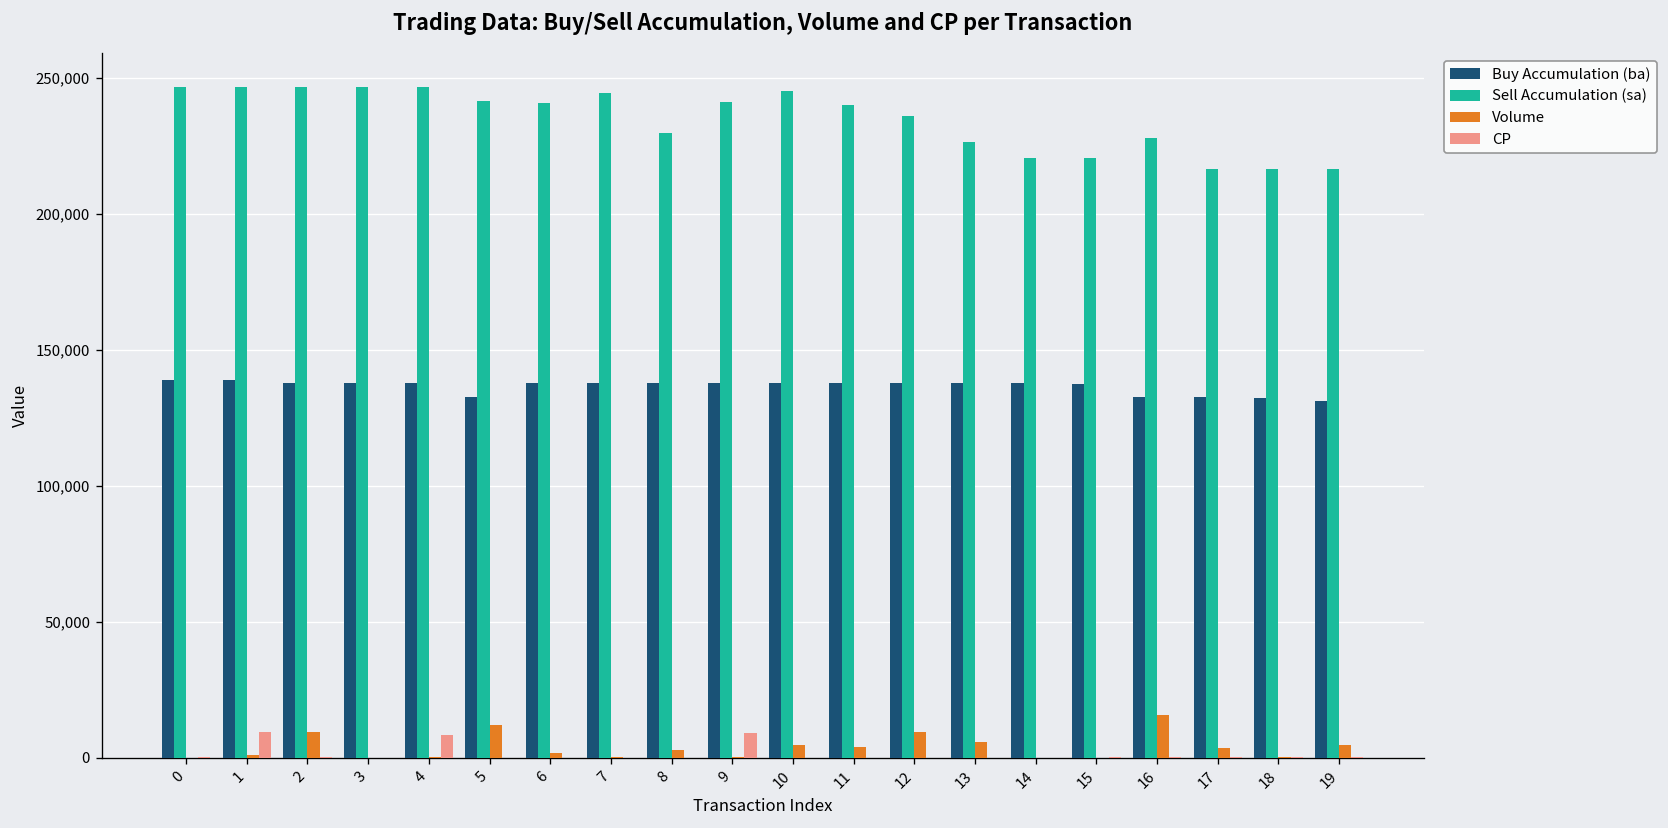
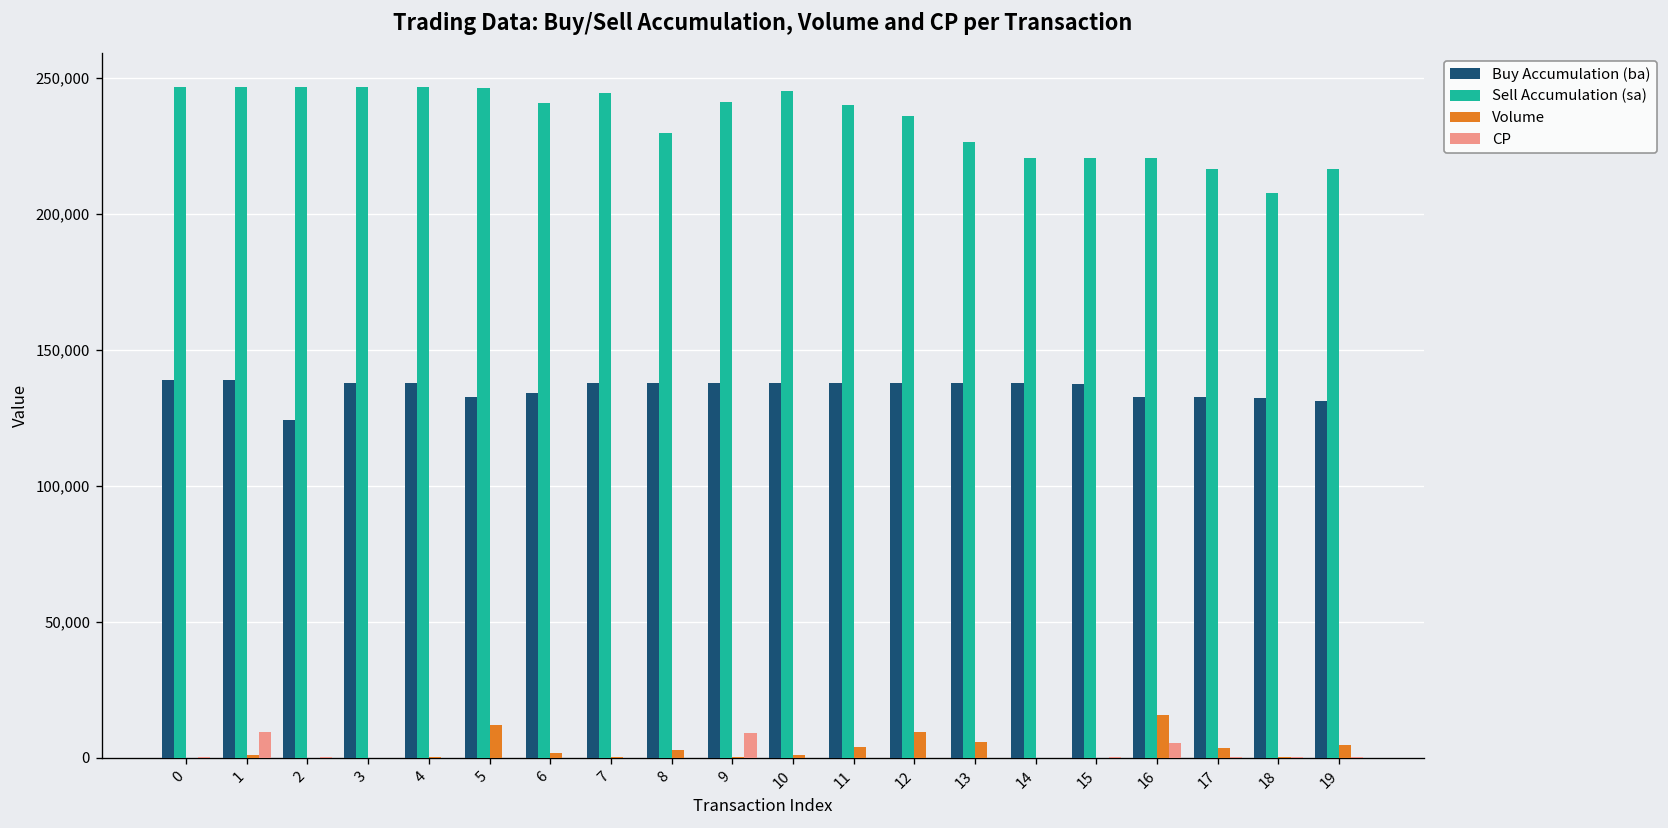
  {
    "Buy Accumulation (ba)": {
      "0": "139,000",
      "1": "139,000",
-     "2": "138,000",
+     "2": "124,000",
      "3": "138,000",
      "4": "138,000",
      "5": "133,000",
-     "6": "138,000",
+     "6": "134,000",
      "7": "138,000",
      "8": "138,000",
      "9": "138,000",
      "10": "138,000",
      "11": "138,000",
      "12": "138,000",
      "13": "138,000",
      "14": "138,000",
      "15": "138,000",
      "16": "133,000",
      "17": "133,000",
      "18": "132,000",
      "19": "131,000"
    },
    "Sell Accumulation (sa)": {
      "0": "247,000",
      "1": "247,000",
      "2": "247,000",
      "3": "247,000",
      "4": "247,000",
-     "5": "241,000",
+     "5": "246,000",
      "6": "241,000",
      "7": "244,000",
      "8": "230,000",
      "9": "241,000",
      "10": "245,000",
      "11": "240,000",
      "12": "236,000",
      "13": "226,000",
      "14": "220,000",
      "15": "220,000",
-     "16": "228,000",
+     "16": "220,000",
      "17": "217,000",
-     "18": "217,000",
+     "18": "208,000",
      "19": "217,000"
    },
    "Volume": {
-     "2": "10,000",
+     "2": "0",
      "5": "12,000",
      "6": "2,000",
      "8": "3,000",
-     "10": "5,000",
+     "10": "1,000",
      "11": "4,000",
      "12": "10,000",
      "13": "6,000",
      "16": "16,000",
      "17": "4,000",
      "19": "5,000"
    },
    "CP": {
      "1": "10,000",
-     "4": "9,000",
+     "4": "0",
      "9": "9,000",
-     "16": "0"
+     "16": "6,000"
    }
  }
